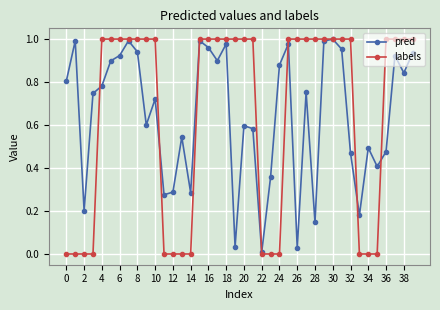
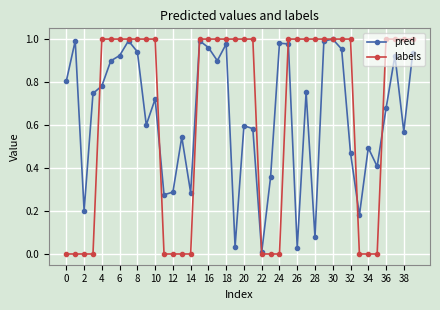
  {
    "pred": {
      "0": 0.81,
      "2": 0.20,
      "4": 0.78,
      "6": 0.92,
      "8": 0.94,
      "10": 0.72,
      "12": 0.29,
      "14": 0.28,
      "16": 0.96,
      "18": 0.98,
      "20": 0.60,
-     "24": 0.88,
+     "24": 0.98,
      "26": 0.03,
-     "28": 0.15,
+     "28": 0.08,
      "32": 0.47,
      "34": 0.49,
-     "36": 0.48,
-     "38": 0.84
+     "36": 0.68,
+     "38": 0.57
    },
    "labels": {
      "0": 0.00,
      "2": 0.00,
      "4": 1.00,
      "6": 1.00,
      "8": 1.00,
      "10": 1.00,
      "12": 0.00,
      "14": 0.00,
      "16": 1.00,
      "18": 1.00,
      "20": 1.00,
      "24": 0.00,
      "26": 1.00,
      "28": 1.00,
      "32": 1.00,
      "34": 0.00
    }
  }
